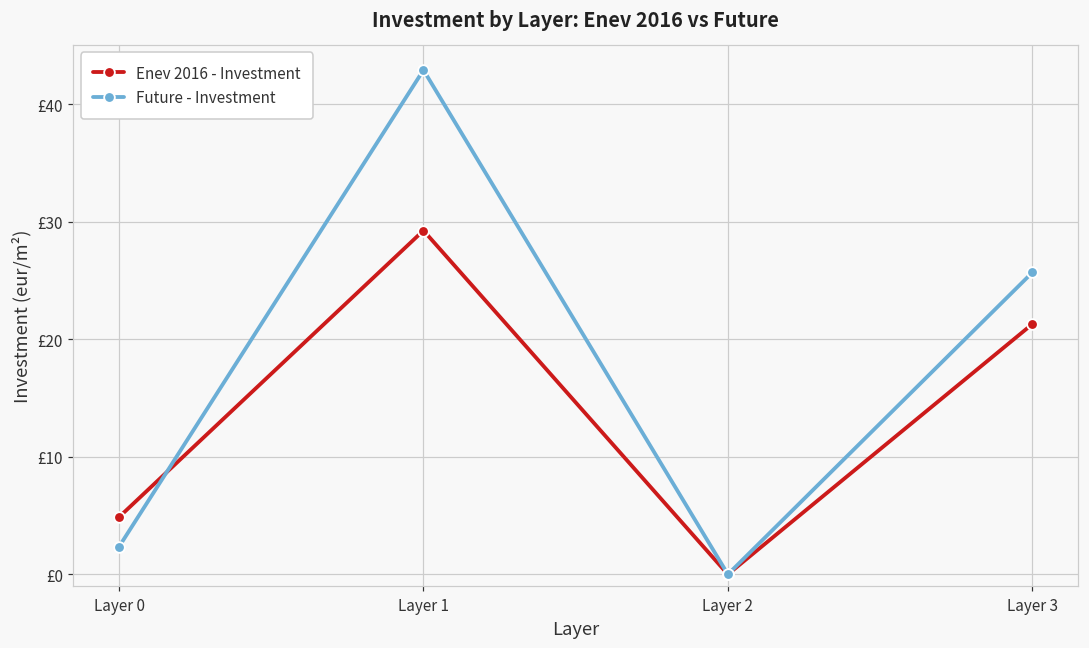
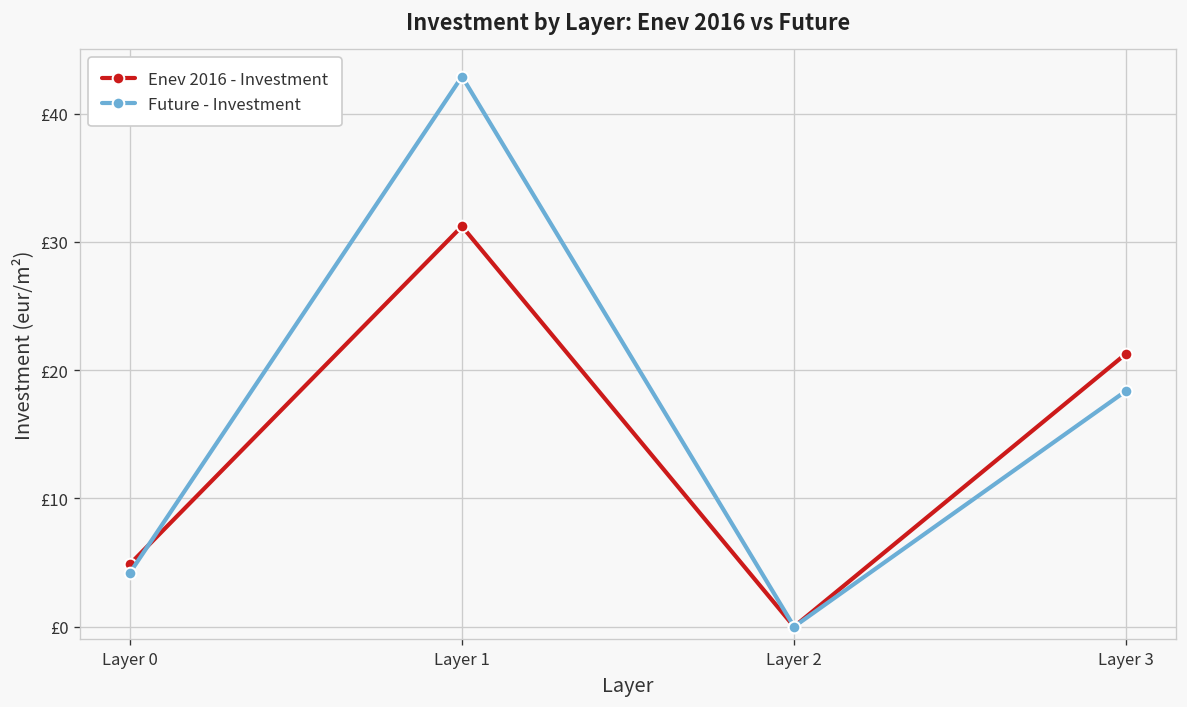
  {
    "Enev 2016 - Investment": {
      "Layer 0": "£4.9",
-     "Layer 1": "£29.3",
+     "Layer 1": "£31.2",
      "Layer 3": "£21.3"
    },
    "Future - Investment": {
-     "Layer 0": "£2.4",
+     "Layer 0": "£4.2",
      "Layer 1": "£42.9",
-     "Layer 3": "£25.7"
+     "Layer 3": "£18.4"
    }
  }
